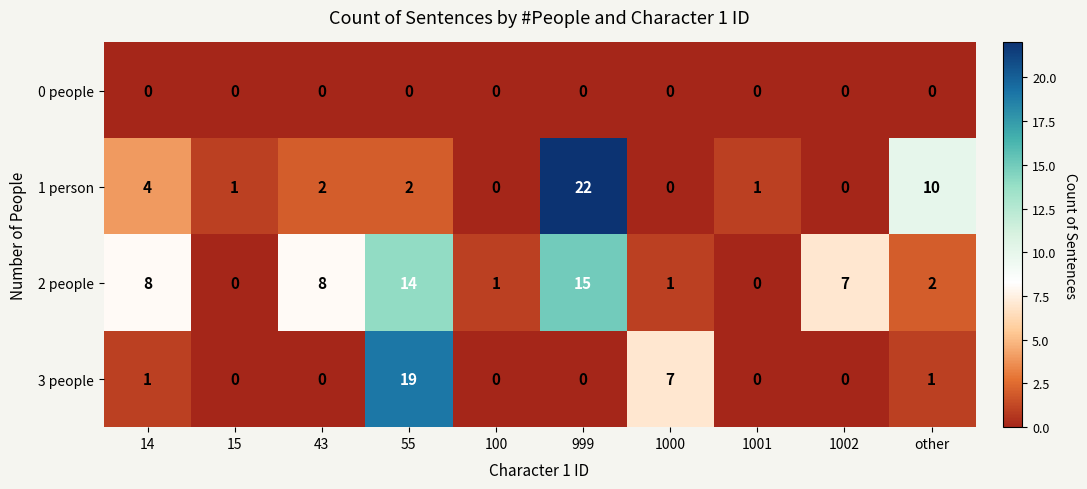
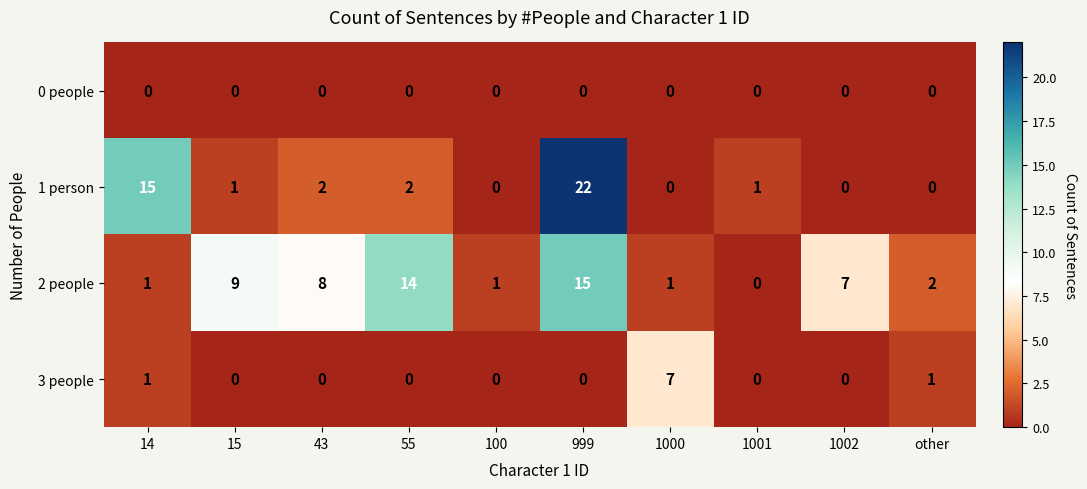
  {
    "0 people": {
      "14": 0,
      "15": 0,
      "43": 0,
      "55": 0,
      "100": 0,
      "999": 0,
      "1000": 0,
      "1001": 0,
      "1002": 0,
      "other": 0
    },
    "1 person": {
-     "14": 4,
+     "14": 15,
      "15": 1,
      "43": 2,
      "55": 2,
      "100": 0,
      "999": 22,
      "1000": 0,
      "1001": 1,
      "1002": 0,
-     "other": 10
+     "other": 0
    },
    "2 people": {
-     "14": 8,
-     "15": 0,
+     "14": 1,
+     "15": 9,
      "43": 8,
      "55": 14,
      "100": 1,
      "999": 15,
      "1000": 1,
      "1001": 0,
      "1002": 7,
      "other": 2
    },
    "3 people": {
      "14": 1,
      "15": 0,
      "43": 0,
-     "55": 19,
+     "55": 0,
      "100": 0,
      "999": 0,
      "1000": 7,
      "1001": 0,
      "1002": 0,
      "other": 1
    }
  }
